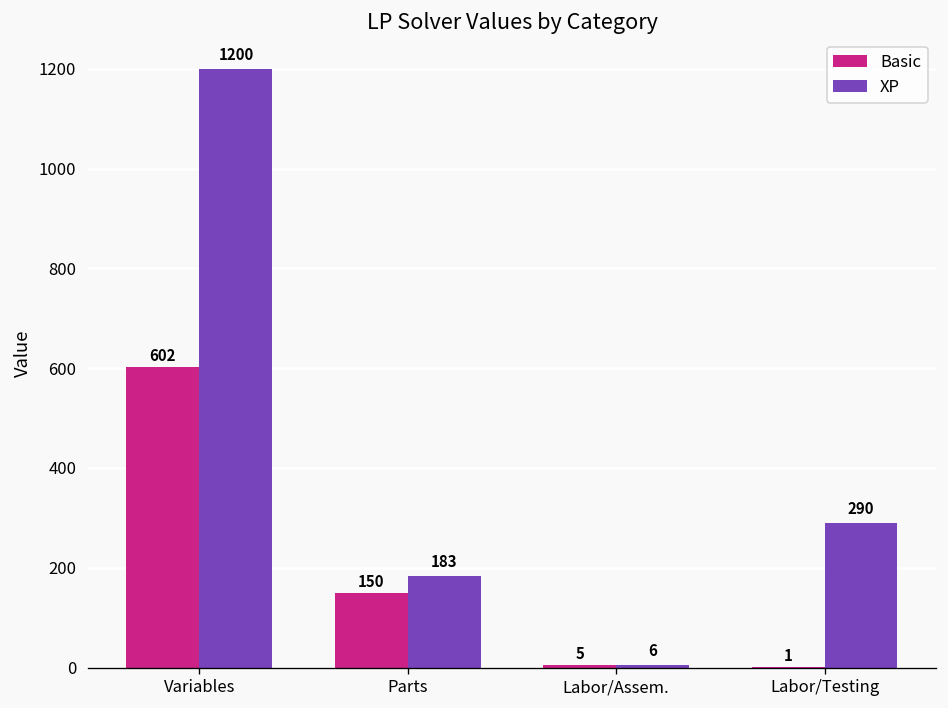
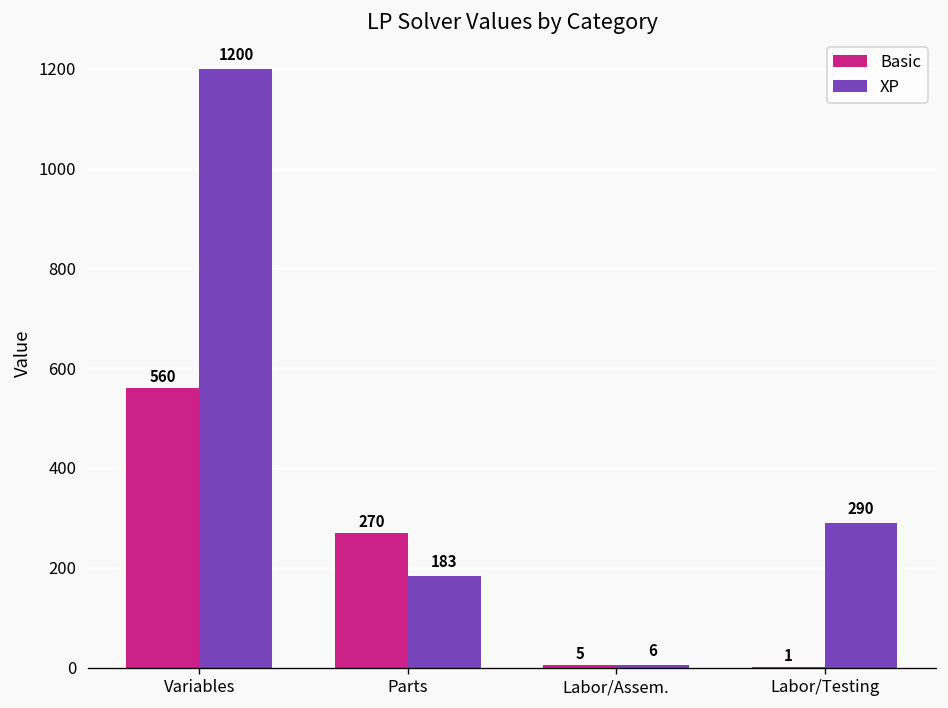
  {
    "Basic": {
-     "Variables": 602,
-     "Parts": 150,
+     "Variables": 560,
+     "Parts": 270,
      "Labor/Assem.": 5,
      "Labor/Testing": 1
    },
    "XP": {
      "Variables": 1200,
      "Parts": 183,
      "Labor/Assem.": 6,
      "Labor/Testing": 290
    }
  }
